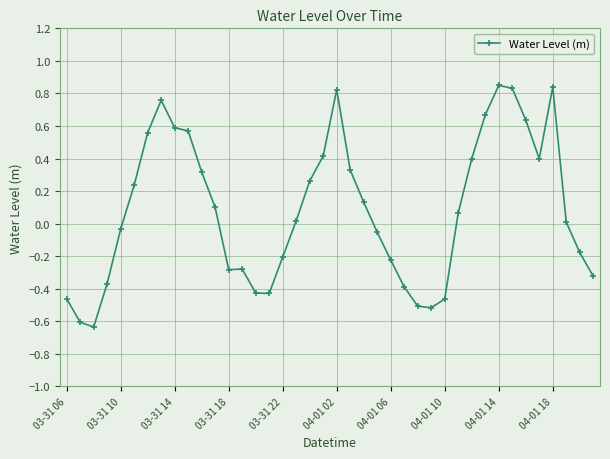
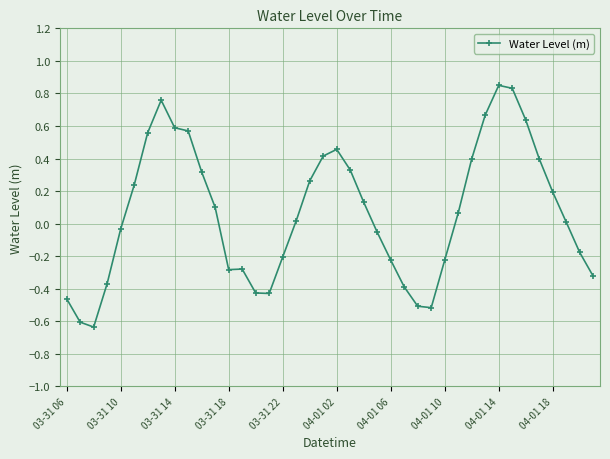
  {
    "03-31 06": -0.46,
    "03-31 10": -0.03,
    "03-31 14": 0.59,
    "03-31 18": -0.28,
    "03-31 22": -0.21,
-   "04-01 02": 0.82,
+   "04-01 02": 0.46,
    "04-01 06": -0.22,
-   "04-01 10": -0.46,
+   "04-01 10": -0.22,
    "04-01 14": 0.85,
-   "04-01 18": 0.84
+   "04-01 18": 0.19
  }
